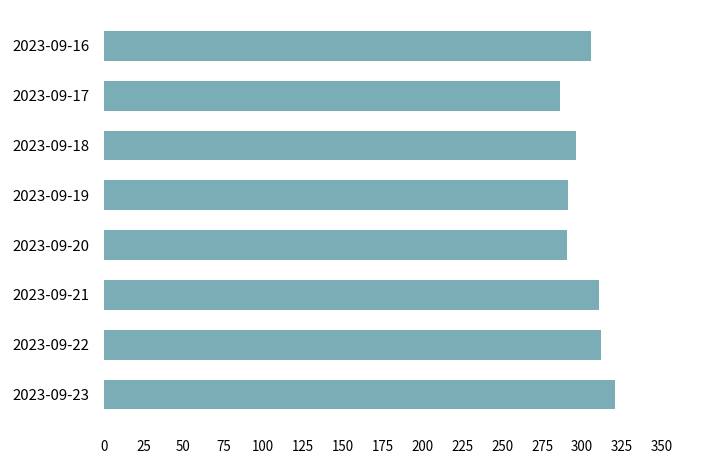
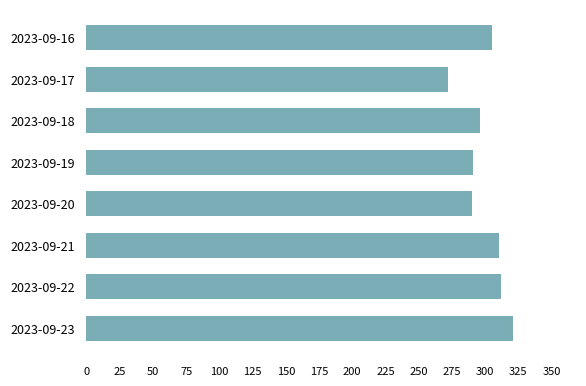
  {
    "2023-09-16": 306,
-   "2023-09-17": 286,
+   "2023-09-17": 272,
    "2023-09-18": 296,
    "2023-09-19": 291,
    "2023-09-20": 290,
    "2023-09-21": 310,
    "2023-09-22": 312,
    "2023-09-23": 321
  }
